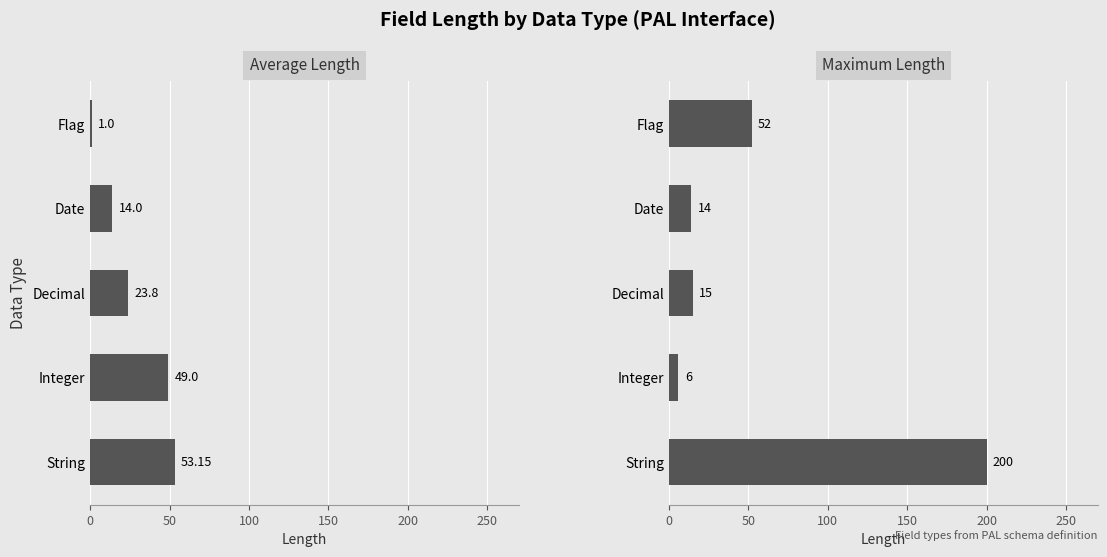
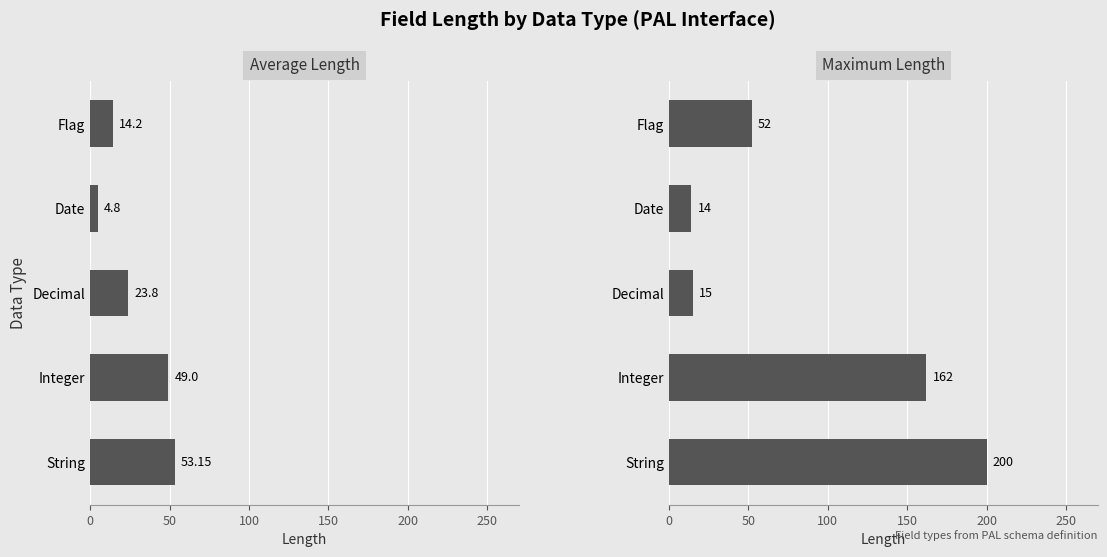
  {
    "Average Length": {
-     "Flag": 1.0,
-     "Date": 14.0,
+     "Flag": 14.2,
+     "Date": 4.8,
      "Decimal": 23.8,
      "Integer": 49.0,
      "String": 53.15
    },
    "Maximum Length": {
      "Flag": 52,
      "Date": 14,
      "Decimal": 15,
-     "Integer": 6,
+     "Integer": 162,
      "String": 200
    }
  }
